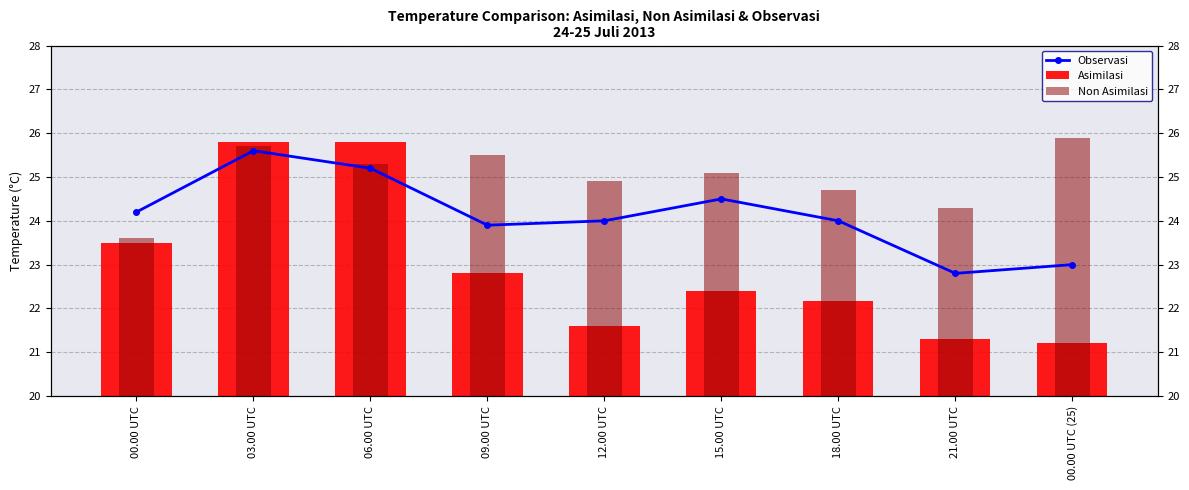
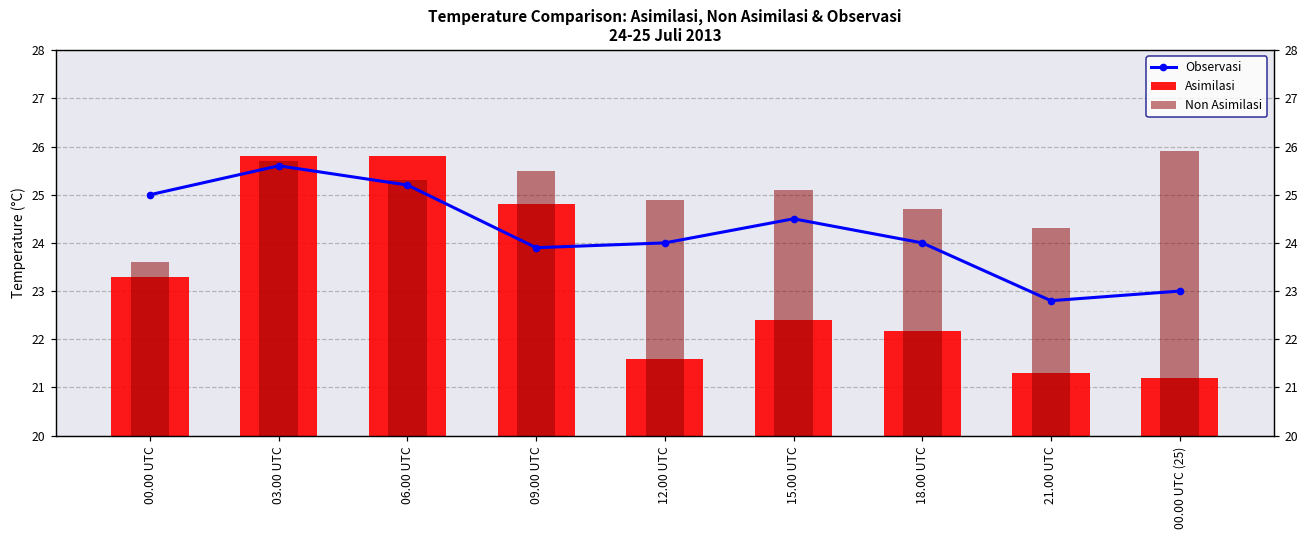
  {
    "Observasi": {
-     "00.00 UTC": 24.2,
+     "00.00 UTC": 25.0,
      "03.00 UTC": 25.6,
      "06.00 UTC": 25.2,
      "09.00 UTC": 23.9,
      "12.00 UTC": 24.0,
      "15.00 UTC": 24.5,
      "18.00 UTC": 24.0,
      "21.00 UTC": 22.8,
      "00.00 UTC (25)": 23.0
    },
    "Asimilasi": {
-     "00.00 UTC": 23.5,
+     "00.00 UTC": 23.3,
      "03.00 UTC": 25.8,
      "06.00 UTC": 25.8,
-     "09.00 UTC": 22.8
+     "09.00 UTC": 24.8
    },
    "Non Asimilasi": {
      "00.00 UTC": 23.6,
      "09.00 UTC": 25.5,
      "12.00 UTC": 24.9,
      "15.00 UTC": 25.1,
      "18.00 UTC": 24.7,
      "21.00 UTC": 24.3,
      "00.00 UTC (25)": 25.9
    }
  }
